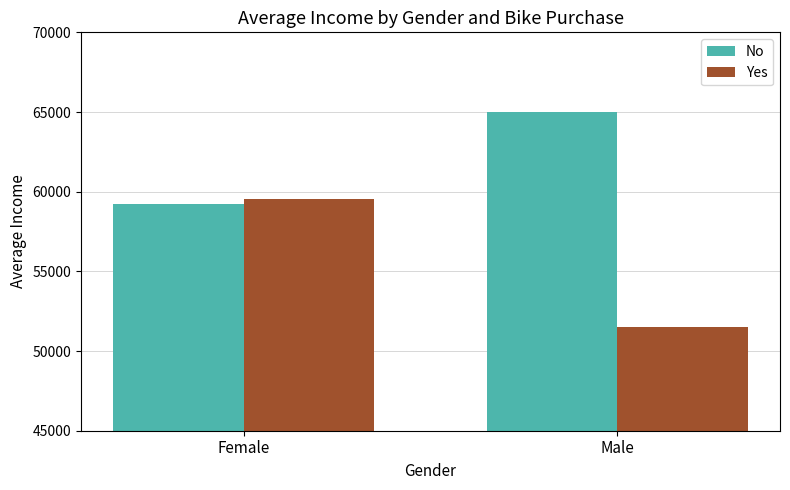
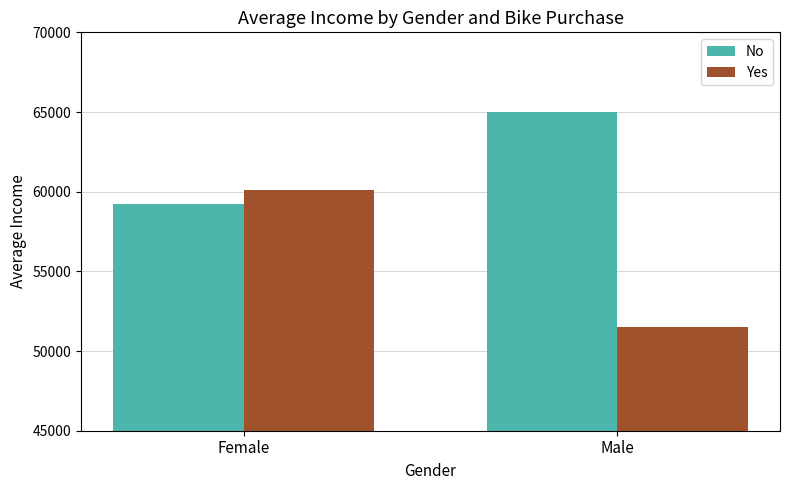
  {
    "No": {
      "Female": 59200,
      "Male": 65000
    },
    "Yes": {
-     "Female": 59500,
+     "Female": 60100,
      "Male": 51500
    }
  }
